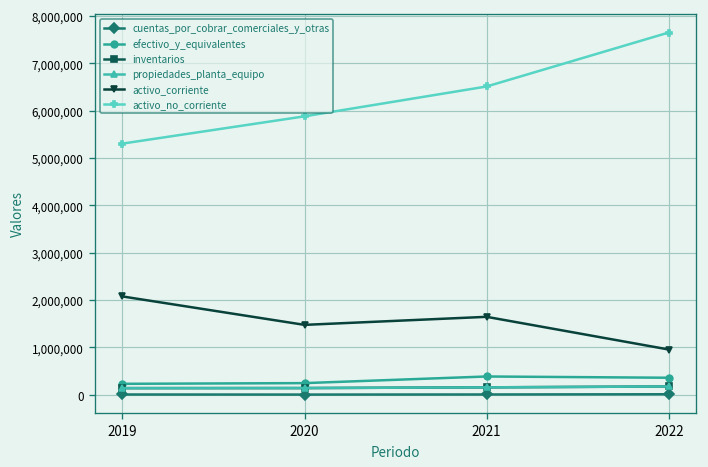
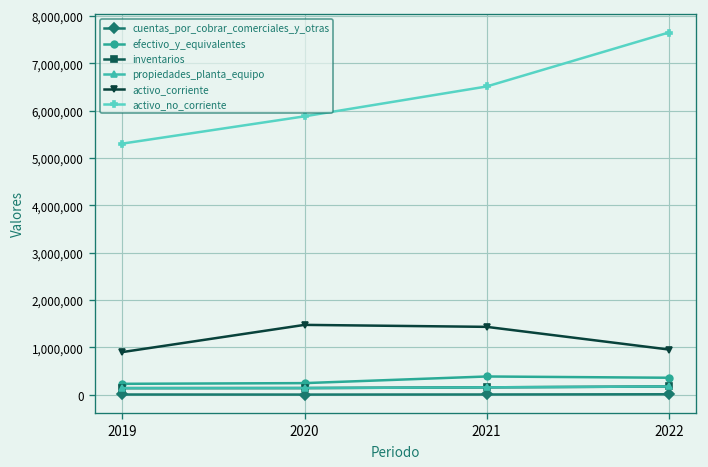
  {
    "cuentas_por_cobrar_comerciales_y_otras": {
      "2019": "0",
      "2020": "0",
      "2021": "0",
      "2022": "0"
    },
    "activo_corriente": {
-     "2019": "2,100,000",
+     "2019": "900,000",
      "2020": "1,500,000",
-     "2021": "1,600,000",
+     "2021": "1,400,000",
      "2022": "1,000,000"
    }
  }
